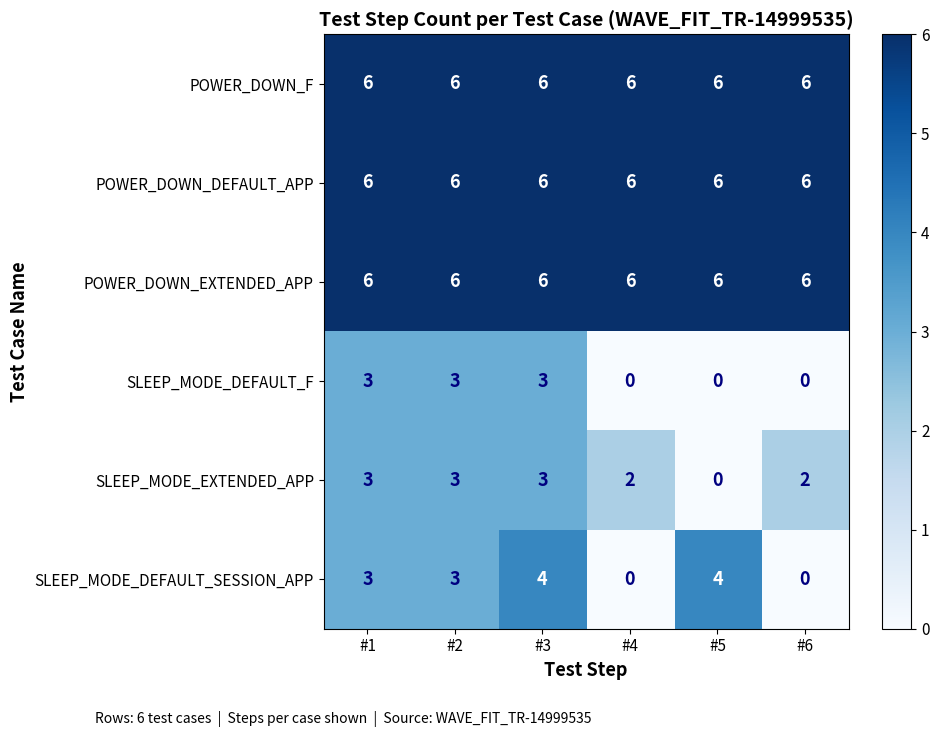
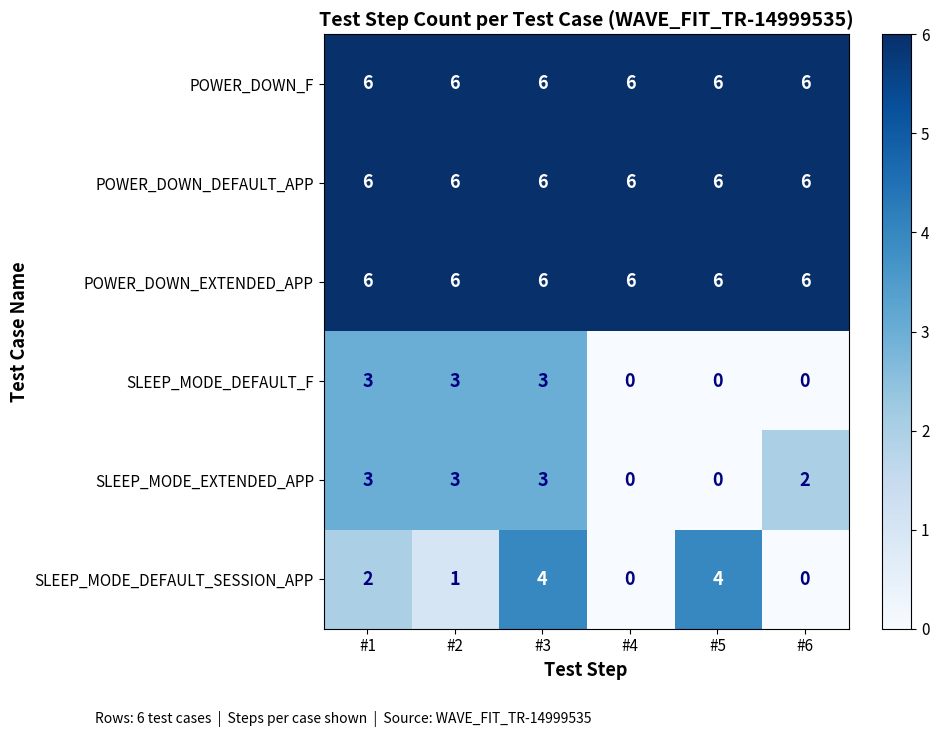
  {
    "POWER_DOWN_F": {
      "#1": 6,
      "#2": 6,
      "#3": 6,
      "#4": 6,
      "#5": 6,
      "#6": 6
    },
    "POWER_DOWN_DEFAULT_APP": {
      "#1": 6,
      "#2": 6,
      "#3": 6,
      "#4": 6,
      "#5": 6,
      "#6": 6
    },
    "POWER_DOWN_EXTENDED_APP": {
      "#1": 6,
      "#2": 6,
      "#3": 6,
      "#4": 6,
      "#5": 6,
      "#6": 6
    },
    "SLEEP_MODE_DEFAULT_F": {
      "#1": 3,
      "#2": 3,
      "#3": 3,
      "#4": 0,
      "#5": 0,
      "#6": 0
    },
    "SLEEP_MODE_EXTENDED_APP": {
      "#1": 3,
      "#2": 3,
      "#3": 3,
-     "#4": 2,
+     "#4": 0,
      "#5": 0,
      "#6": 2
    },
    "SLEEP_MODE_DEFAULT_SESSION_APP": {
-     "#1": 3,
-     "#2": 3,
+     "#1": 2,
+     "#2": 1,
      "#3": 4,
      "#4": 0,
      "#5": 4,
      "#6": 0
    }
  }
